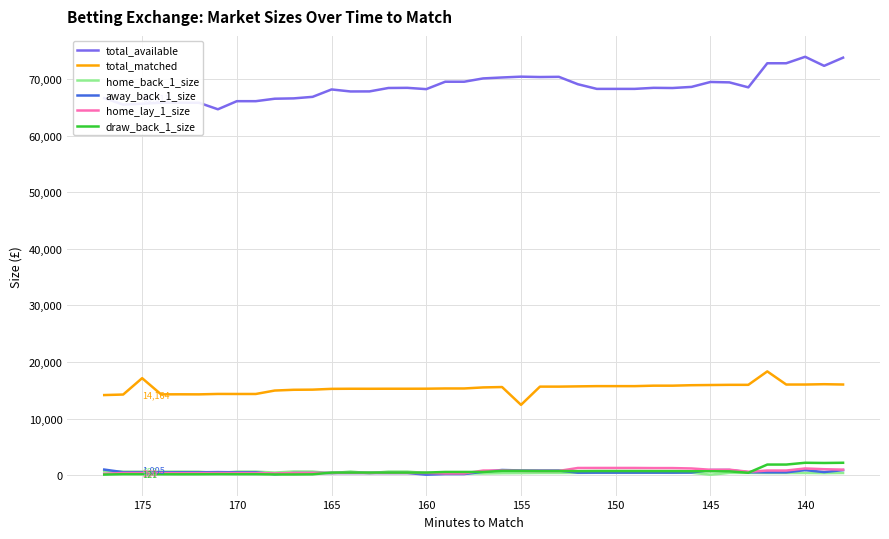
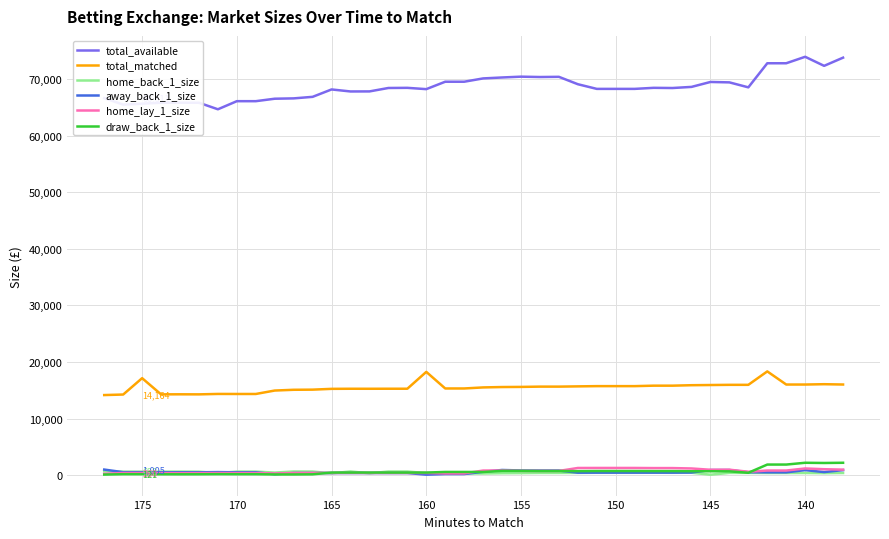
  {
    "total_matched": {
      "175": "17,000",
      "170": "14,000",
      "165": "15,000",
-     "160": "15,000",
-     "155": "12,000",
+     "160": "18,000",
+     "155": "16,000",
      "150": "16,000",
      "145": "16,000",
      "140": "16,000"
    },
    "home_back_1_size": {
      "145": "0",
      "140": "0"
    },
    "home_lay_1_size": {
      "150": "1,000"
    },
    "draw_back_1_size": {
      "140": "2,000"
    }
  }
